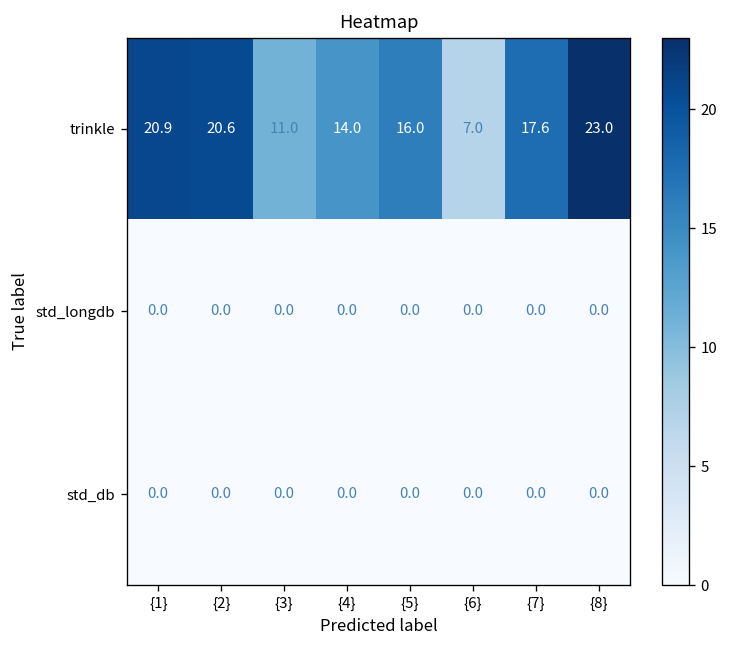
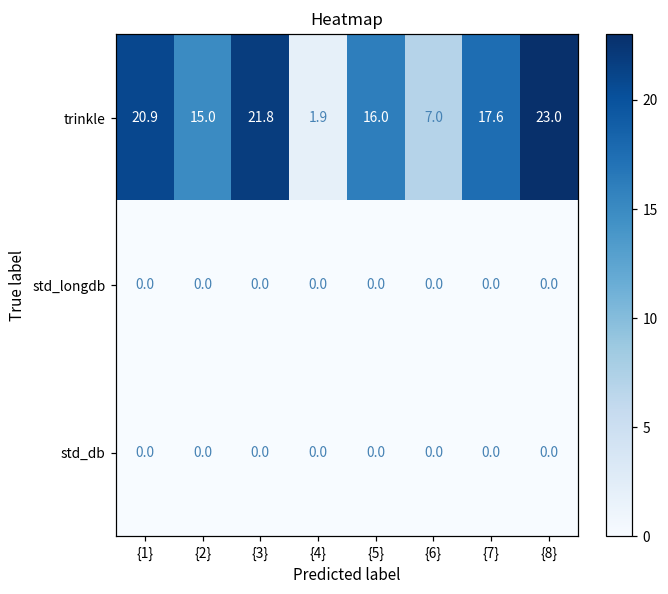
  {
    "trinkle": {
      "{1}": 20.9,
-     "{2}": 20.6,
-     "{3}": 11.0,
-     "{4}": 14.0,
+     "{2}": 15.0,
+     "{3}": 21.8,
+     "{4}": 1.9,
      "{5}": 16.0,
      "{6}": 7.0,
      "{7}": 17.6,
      "{8}": 23.0
    },
    "std_longdb": {
      "{1}": 0.0,
      "{2}": 0.0,
      "{3}": 0.0,
      "{4}": 0.0,
      "{5}": 0.0,
      "{6}": 0.0,
      "{7}": 0.0,
      "{8}": 0.0
    },
    "std_db": {
      "{1}": 0.0,
      "{2}": 0.0,
      "{3}": 0.0,
      "{4}": 0.0,
      "{5}": 0.0,
      "{6}": 0.0,
      "{7}": 0.0,
      "{8}": 0.0
    }
  }
